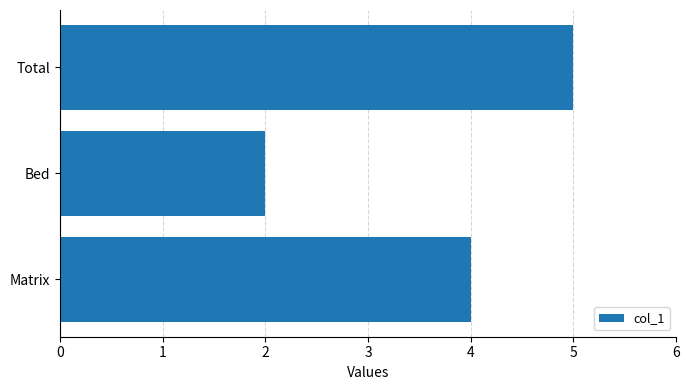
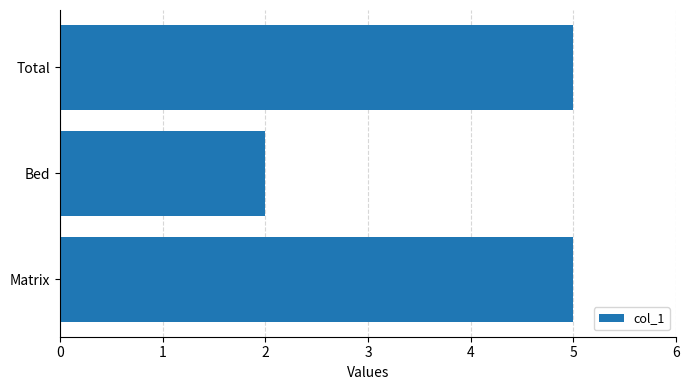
  {
    "Total": 5,
    "Bed": 2,
-   "Matrix": 4
+   "Matrix": 5
  }
